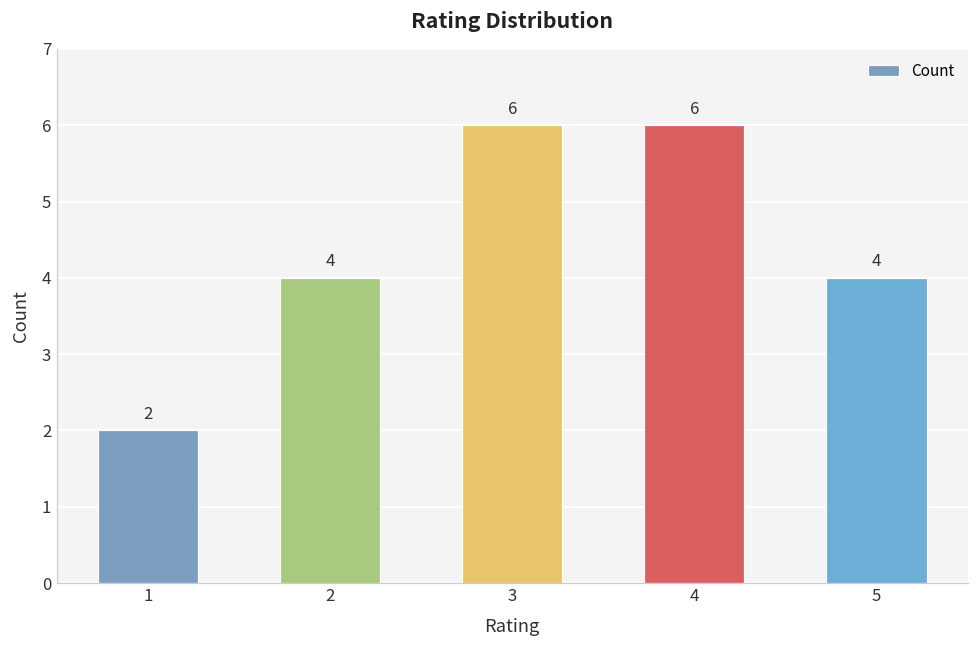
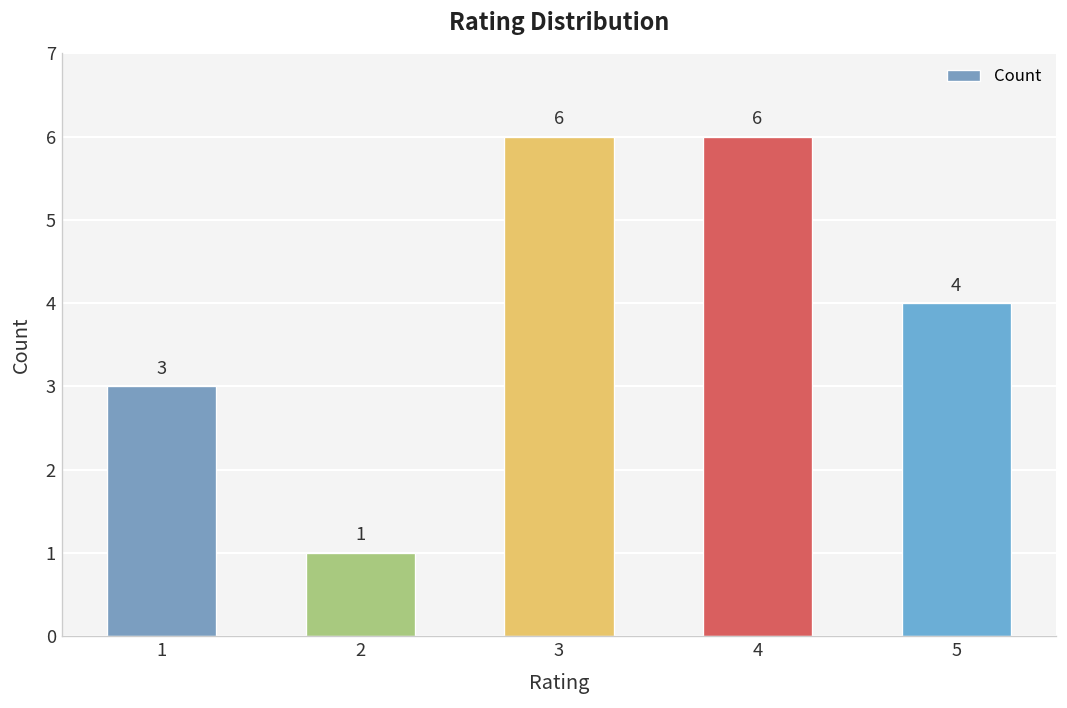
  {
-   "1": 2,
-   "2": 4,
+   "1": 3,
+   "2": 1,
    "3": 6,
    "4": 6,
    "5": 4
  }
